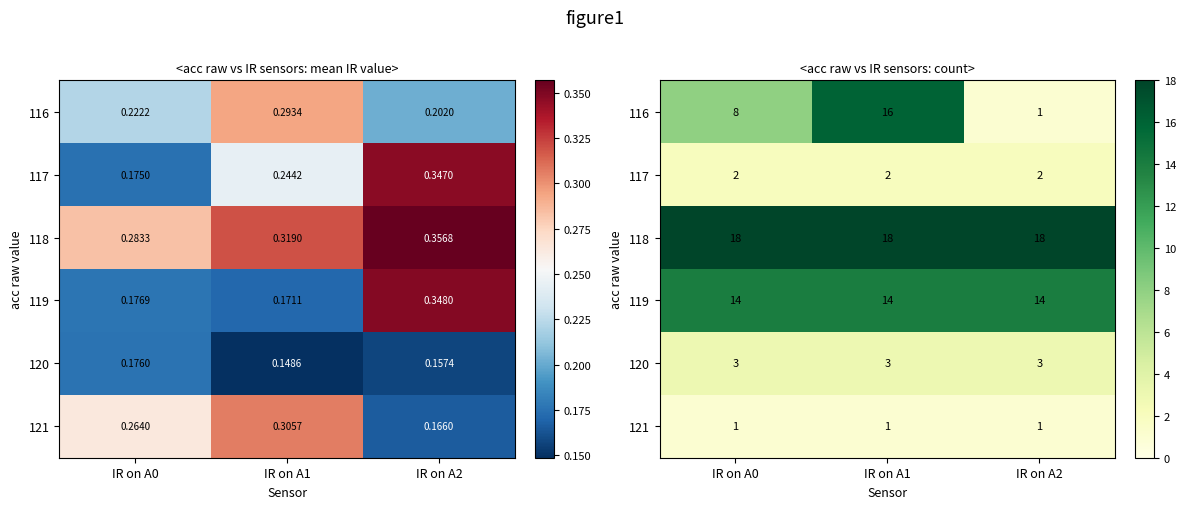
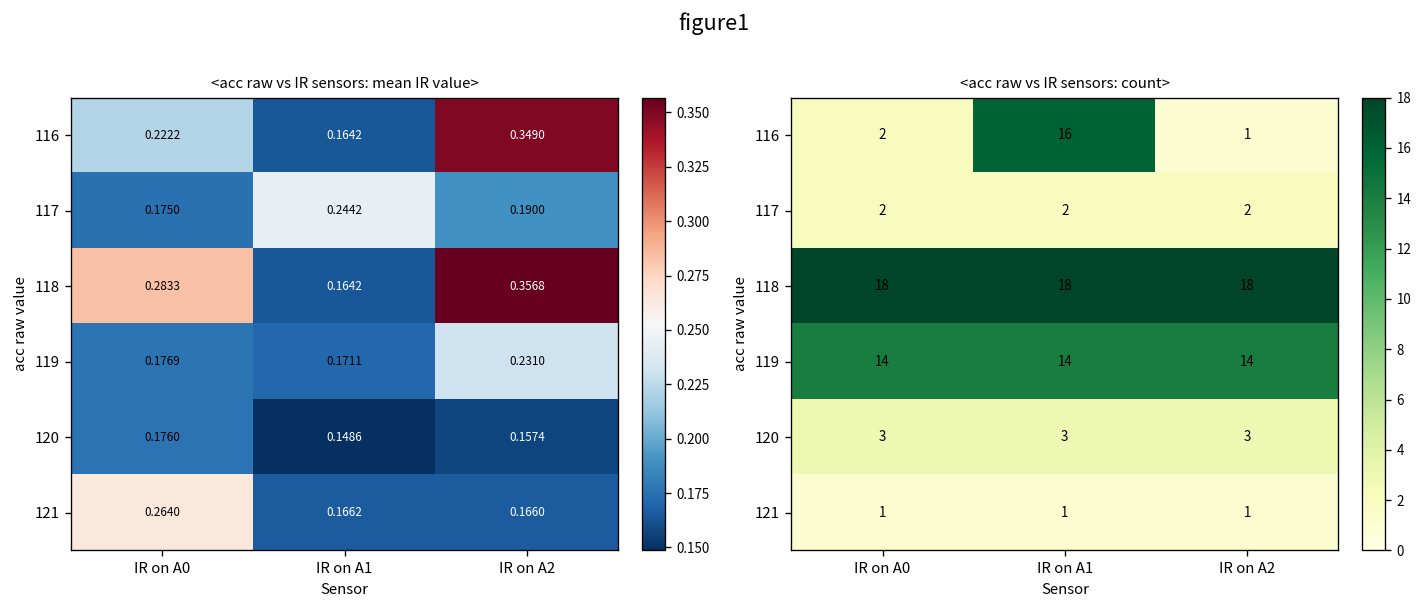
  {
    "<acc raw vs IR sensors: mean IR value>": {
      "116": {
        "IR on A0": 0.2222,
-       "IR on A1": 0.2934,
-       "IR on A2": 0.2020
+       "IR on A1": 0.1642,
+       "IR on A2": 0.3490
      },
      "117": {
        "IR on A0": 0.1750,
        "IR on A1": 0.2442,
-       "IR on A2": 0.3470
+       "IR on A2": 0.1900
      },
      "118": {
        "IR on A0": 0.2833,
-       "IR on A1": 0.3190,
+       "IR on A1": 0.1642,
        "IR on A2": 0.3568
      },
      "119": {
        "IR on A0": 0.1769,
        "IR on A1": 0.1711,
-       "IR on A2": 0.3480
+       "IR on A2": 0.2310
      },
      "120": {
        "IR on A0": 0.1760,
        "IR on A1": 0.1486,
        "IR on A2": 0.1574
      },
      "121": {
        "IR on A0": 0.2640,
-       "IR on A1": 0.3057,
+       "IR on A1": 0.1662,
        "IR on A2": 0.1660
      }
    },
    "<acc raw vs IR sensors: count>": {
      "116": {
-       "IR on A0": 8,
+       "IR on A0": 2,
        "IR on A1": 16,
        "IR on A2": 1
      },
      "117": {
        "IR on A0": 2,
        "IR on A1": 2,
        "IR on A2": 2
      },
      "118": {
        "IR on A0": 18,
        "IR on A1": 18,
        "IR on A2": 18
      },
      "119": {
        "IR on A0": 14,
        "IR on A1": 14,
        "IR on A2": 14
      },
      "120": {
        "IR on A0": 3,
        "IR on A1": 3,
        "IR on A2": 3
      },
      "121": {
        "IR on A0": 1,
        "IR on A1": 1,
        "IR on A2": 1
      }
    }
  }
